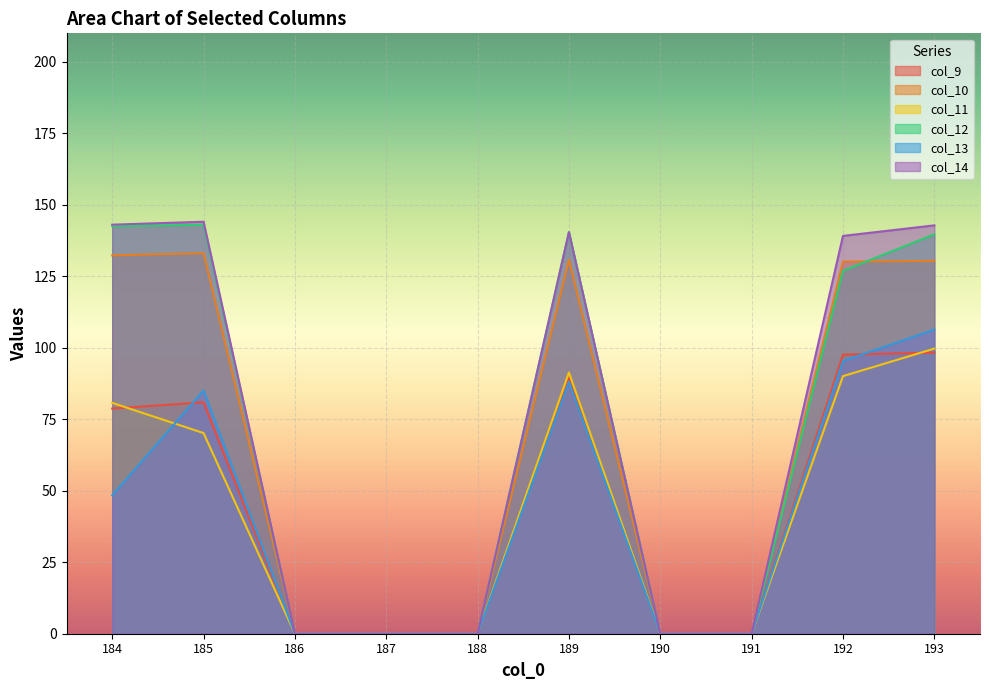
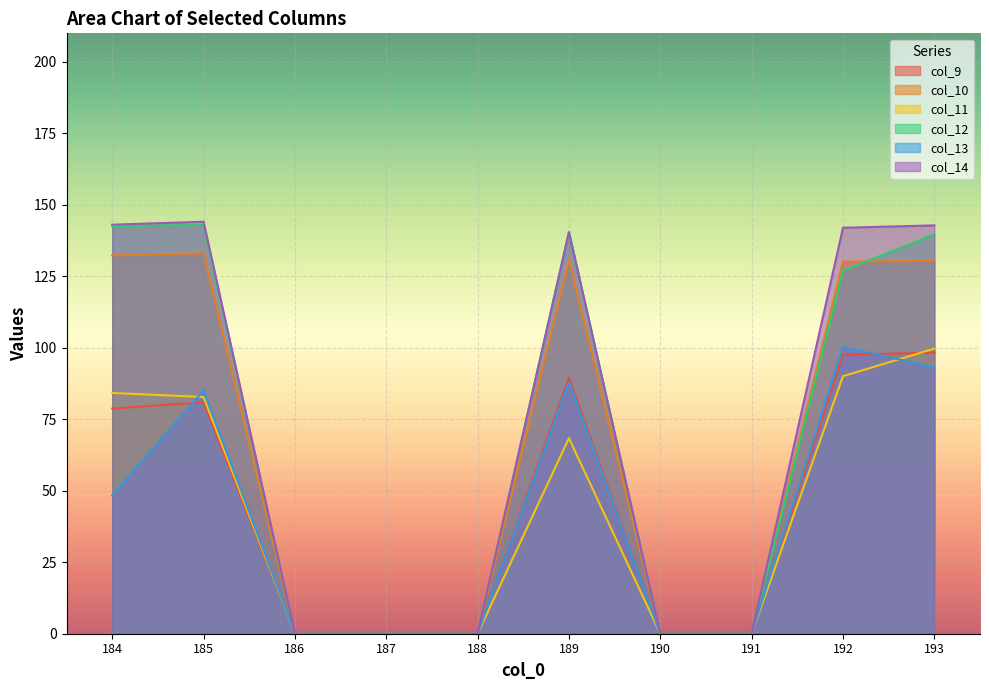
  {
    "col_11": {
-     "184": 81,
-     "185": 70,
-     "189": 91,
+     "184": 84,
+     "185": 83,
+     "189": 68,
      "192": 90,
      "193": 100
    },
    "col_12": {
      "185": 143,
      "192": 127,
      "193": 140
    },
    "col_13": {
      "184": 48,
      "185": 85,
      "189": 88,
-     "192": 95,
-     "193": 106
+     "192": 100,
+     "193": 93
    },
    "col_14": {
      "185": 144,
-     "192": 139,
+     "192": 142,
      "193": 143
    }
  }
